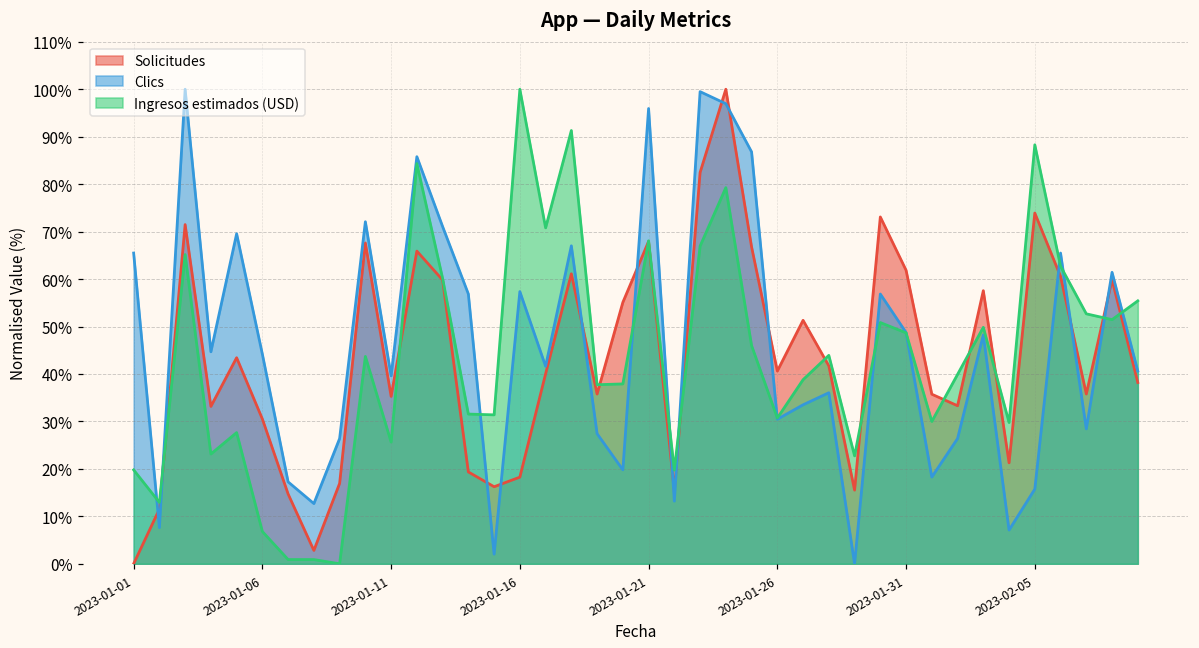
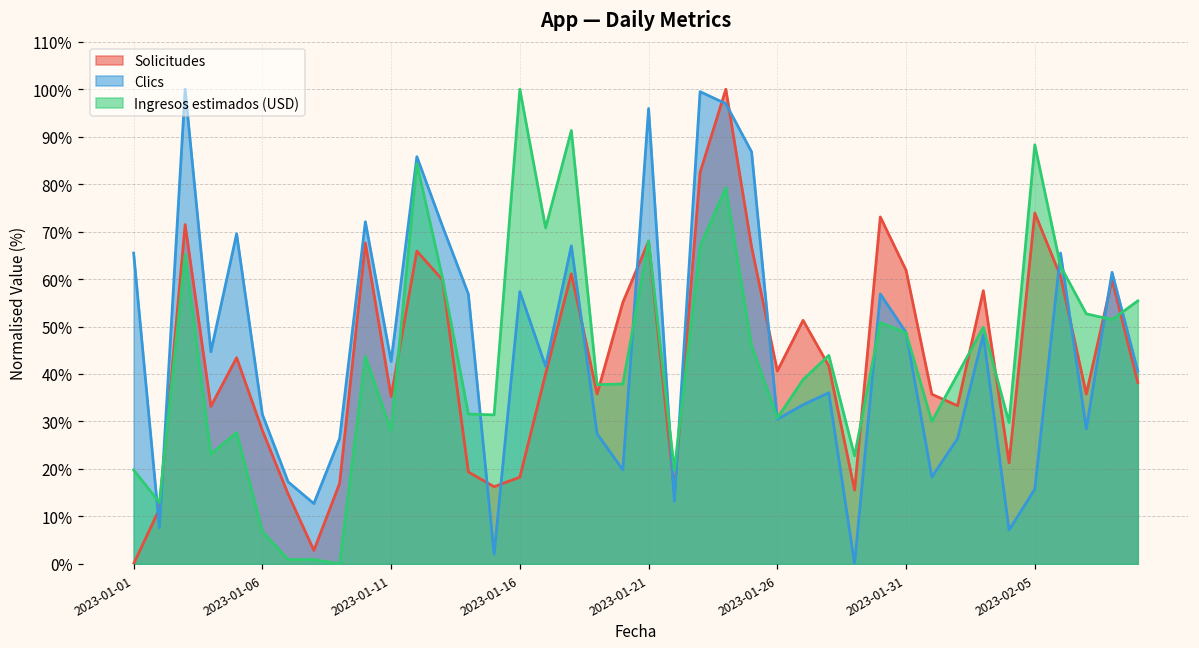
  {
    "Solicitudes": {
      "2023-01-01": "0%",
-     "2023-01-06": "31%",
+     "2023-01-06": "28%",
      "2023-01-11": "35%",
      "2023-01-16": "18%",
      "2023-01-26": "41%",
      "2023-01-31": "62%",
      "2023-02-05": "74%"
    },
    "Clics": {
      "2023-01-01": "65%",
-     "2023-01-06": "44%",
-     "2023-01-11": "40%",
+     "2023-01-06": "31%",
+     "2023-01-11": "43%",
      "2023-01-16": "57%",
      "2023-01-21": "96%",
      "2023-02-05": "16%"
    },
    "Ingresos estimados (USD)": {
      "2023-01-01": "20%",
      "2023-01-06": "7%",
-     "2023-01-11": "26%",
+     "2023-01-11": "28%",
      "2023-01-16": "100%",
      "2023-02-05": "88%"
    }
  }
